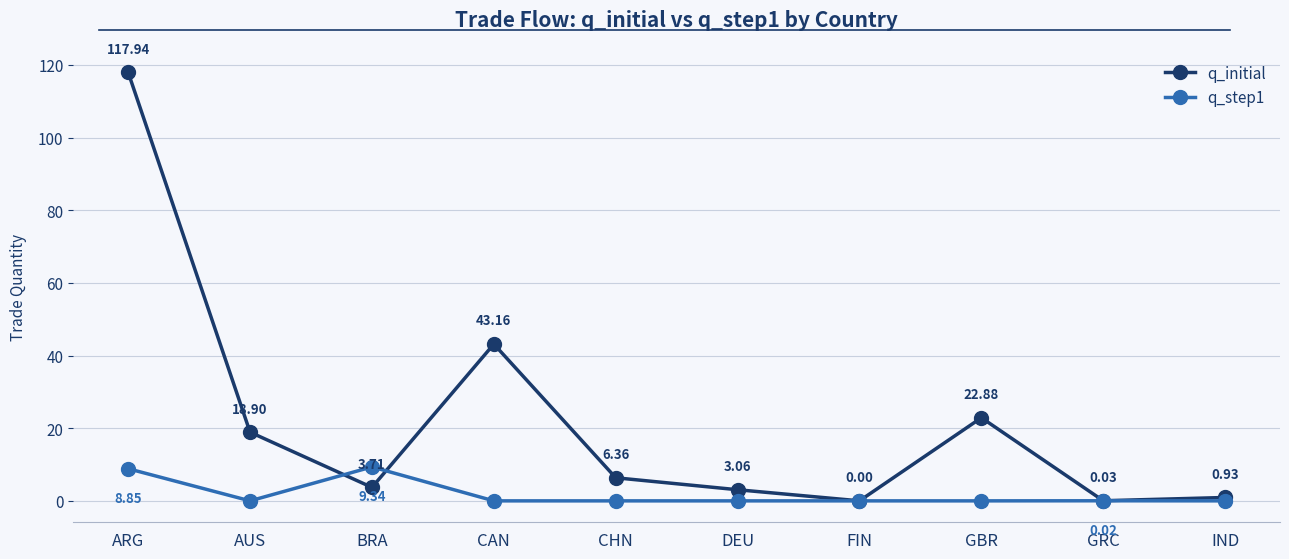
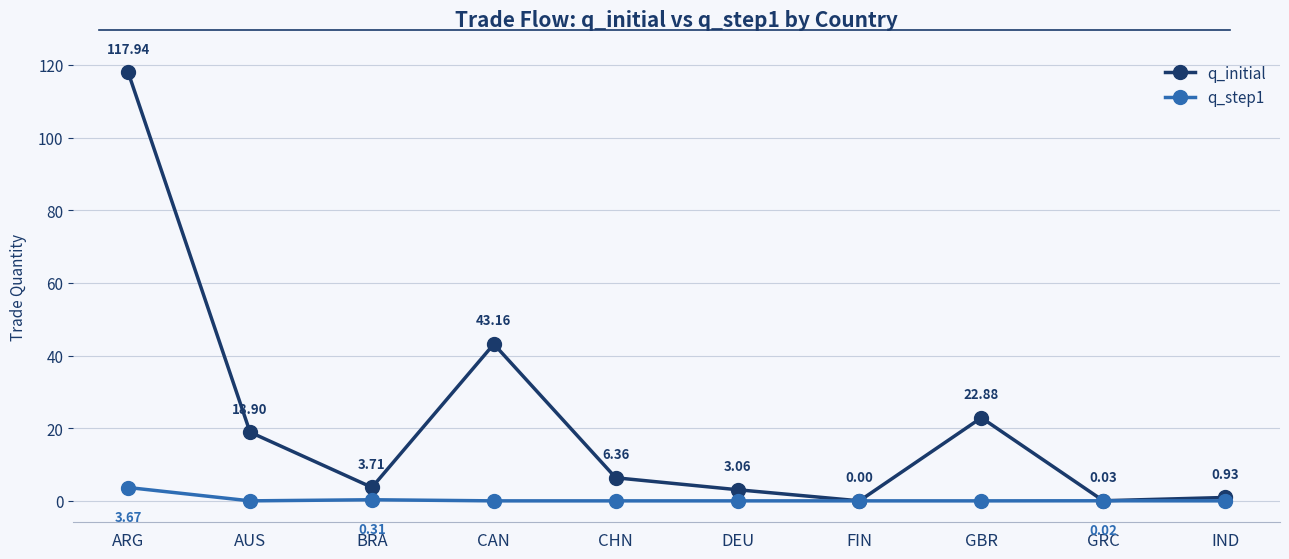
  {
    "q_initial": {
      "ARG": 117.94,
      "AUS": 18.90,
      "BRA": 3.71,
      "CAN": 43.16,
      "CHN": 6.36,
      "DEU": 3.06,
      "GBR": 22.88,
      "IND": 0.93
    },
    "q_step1": {
-     "ARG": 8.85,
-     "BRA": 9.34
+     "ARG": 3.67,
+     "BRA": 0.31
    }
  }
